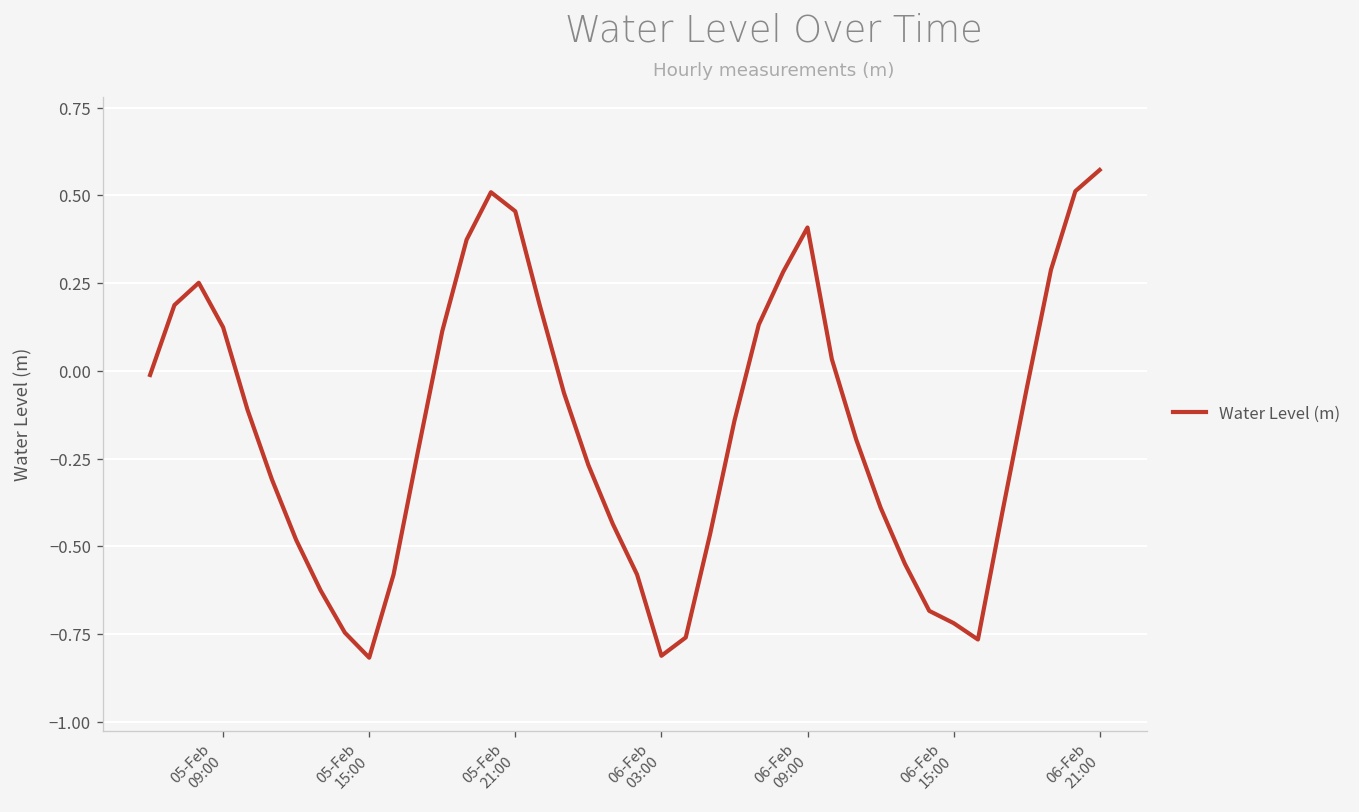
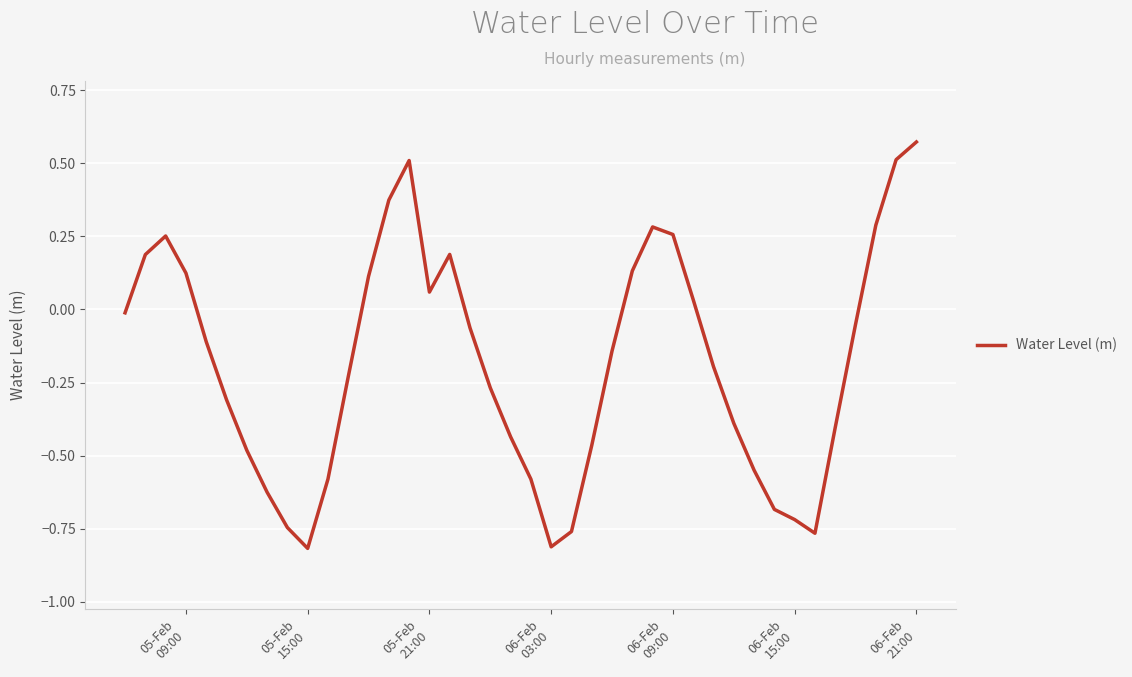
  {
    "05-Feb 09:00": 0.12,
    "05-Feb 15:00": -0.82,
-   "05-Feb 21:00": 0.45,
+   "05-Feb 21:00": 0.06,
    "06-Feb 03:00": -0.81,
-   "06-Feb 09:00": 0.41,
+   "06-Feb 09:00": 0.26,
    "06-Feb 15:00": -0.72,
    "06-Feb 21:00": 0.57
  }
